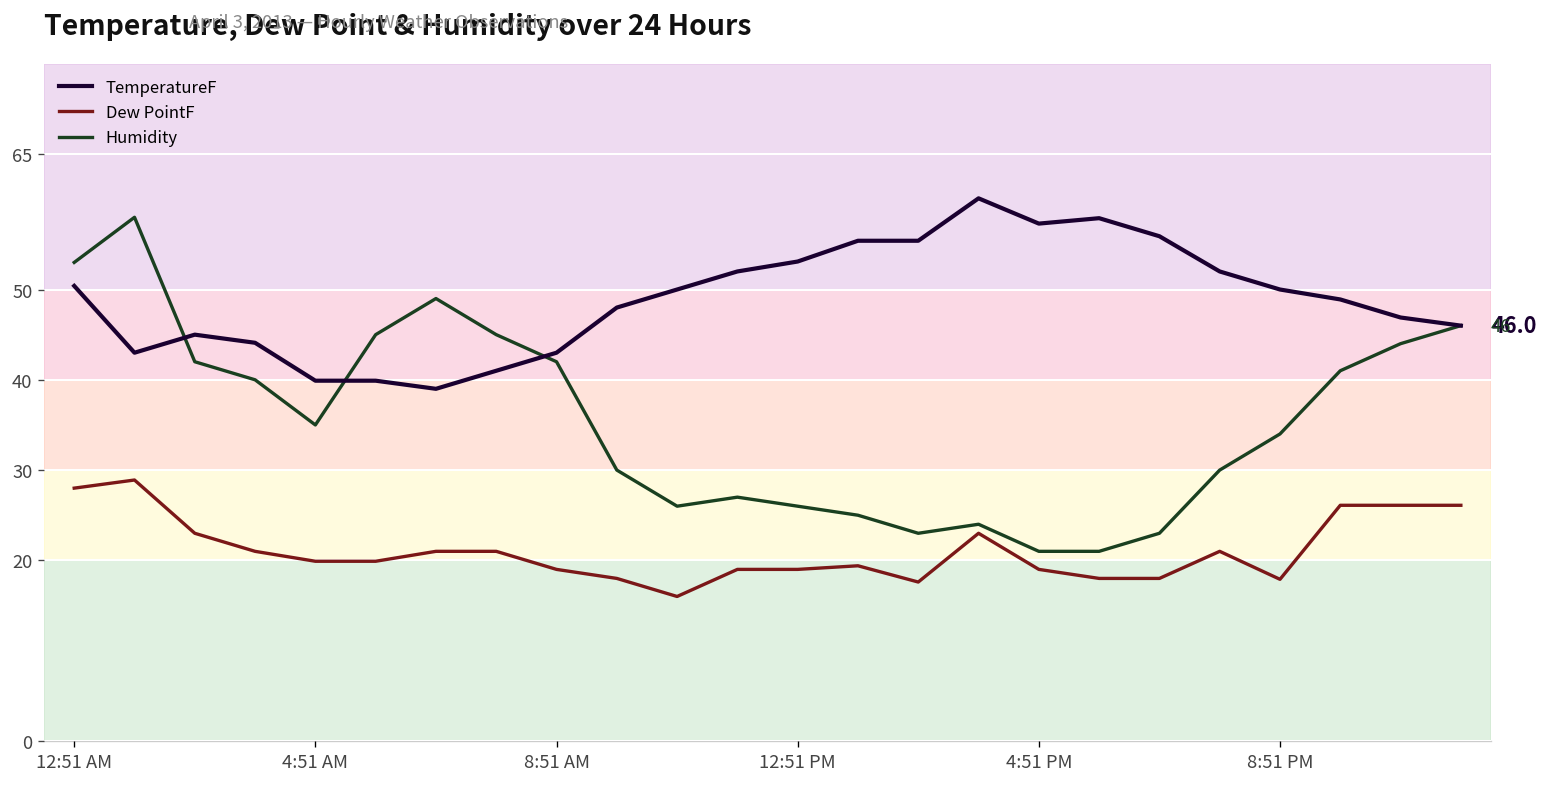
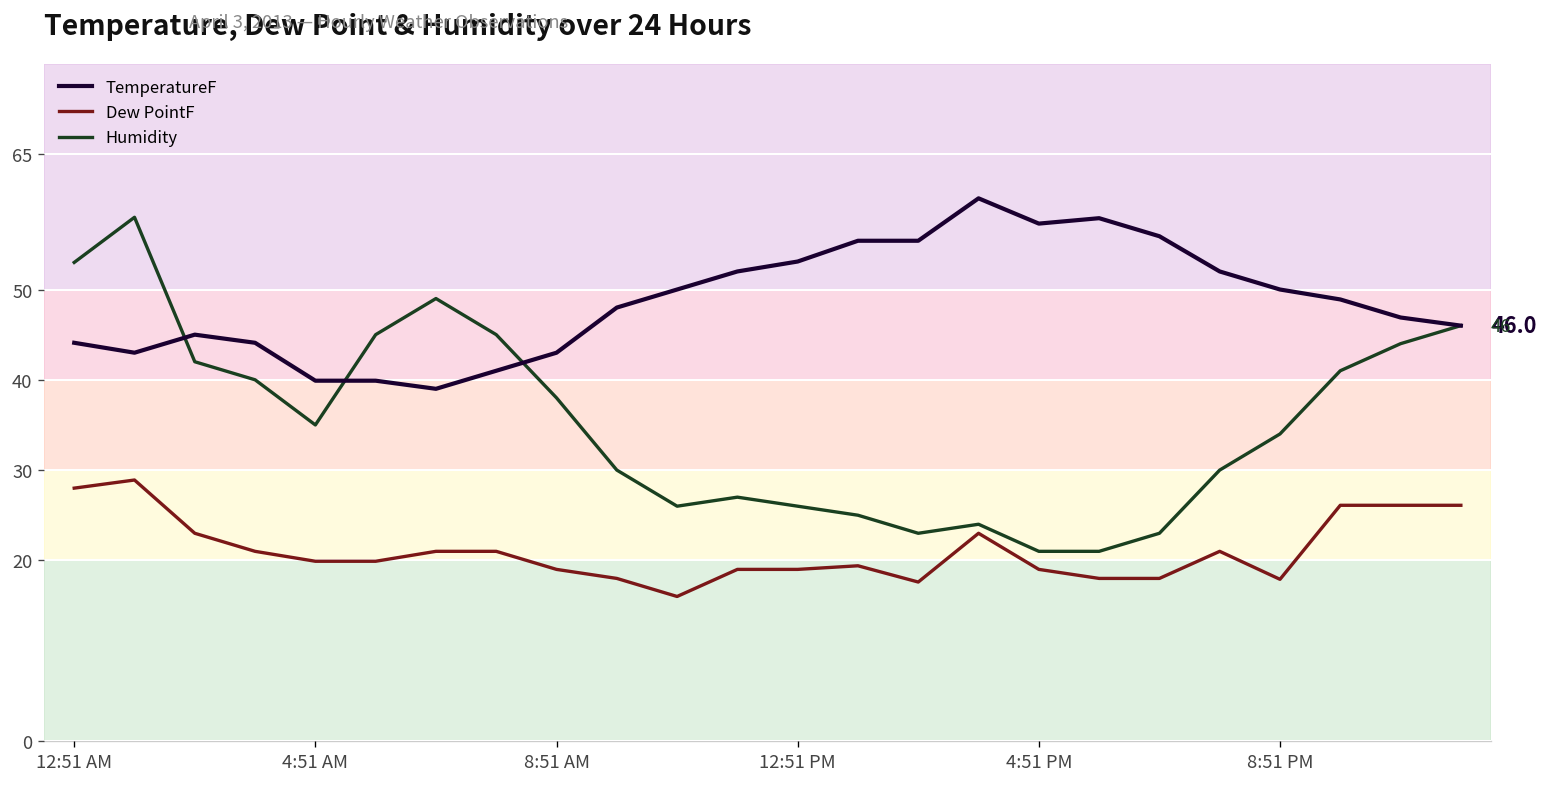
  {
    "TemperatureF": {
-     "12:51 AM": 50,
+     "12:51 AM": 44,
      "4:51 AM": 40,
      "8:51 AM": 43,
      "12:51 PM": 53,
      "4:51 PM": 57,
      "8:51 PM": 50
    },
    "Dew PointF": {
      "12:51 AM": 28,
      "4:51 AM": 20,
      "8:51 AM": 19,
      "12:51 PM": 19,
      "4:51 PM": 19,
      "8:51 PM": 18
    },
    "Humidity": {
      "12:51 AM": 53,
      "4:51 AM": 35,
-     "8:51 AM": 42,
+     "8:51 AM": 38,
      "12:51 PM": 26,
      "4:51 PM": 21,
      "8:51 PM": 34
    }
  }
